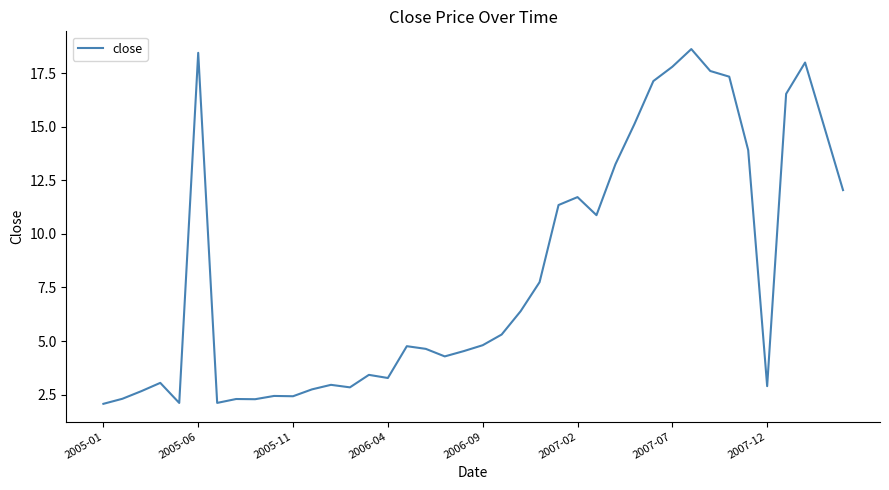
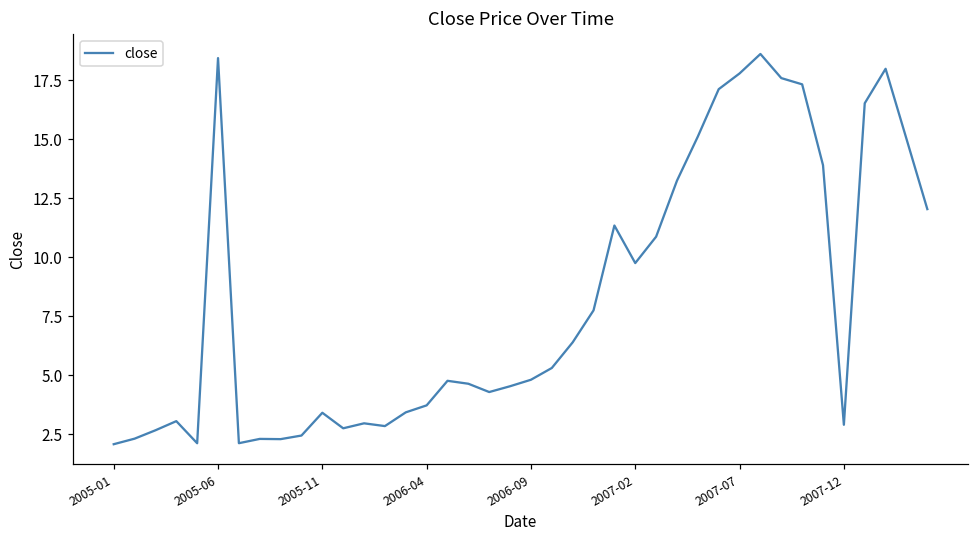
  {
    "2005-01": 2.1,
    "2005-06": 18.4,
-   "2005-11": 2.4,
-   "2006-04": 3.3,
+   "2005-11": 3.4,
+   "2006-04": 3.7,
    "2006-09": 4.8,
-   "2007-02": 11.7,
+   "2007-02": 9.8,
    "2007-07": 17.8,
    "2007-12": 2.9
  }
